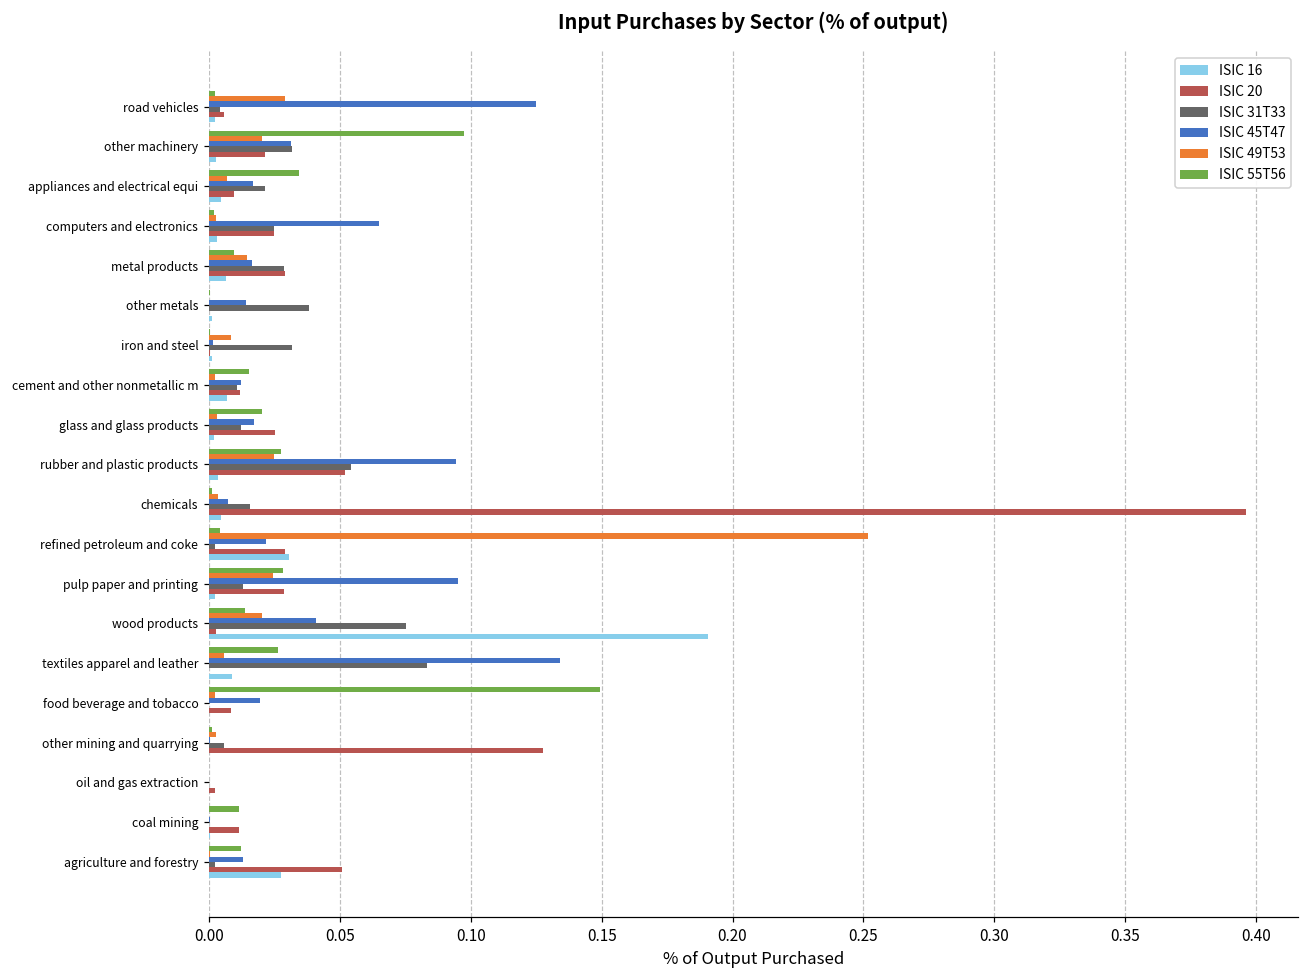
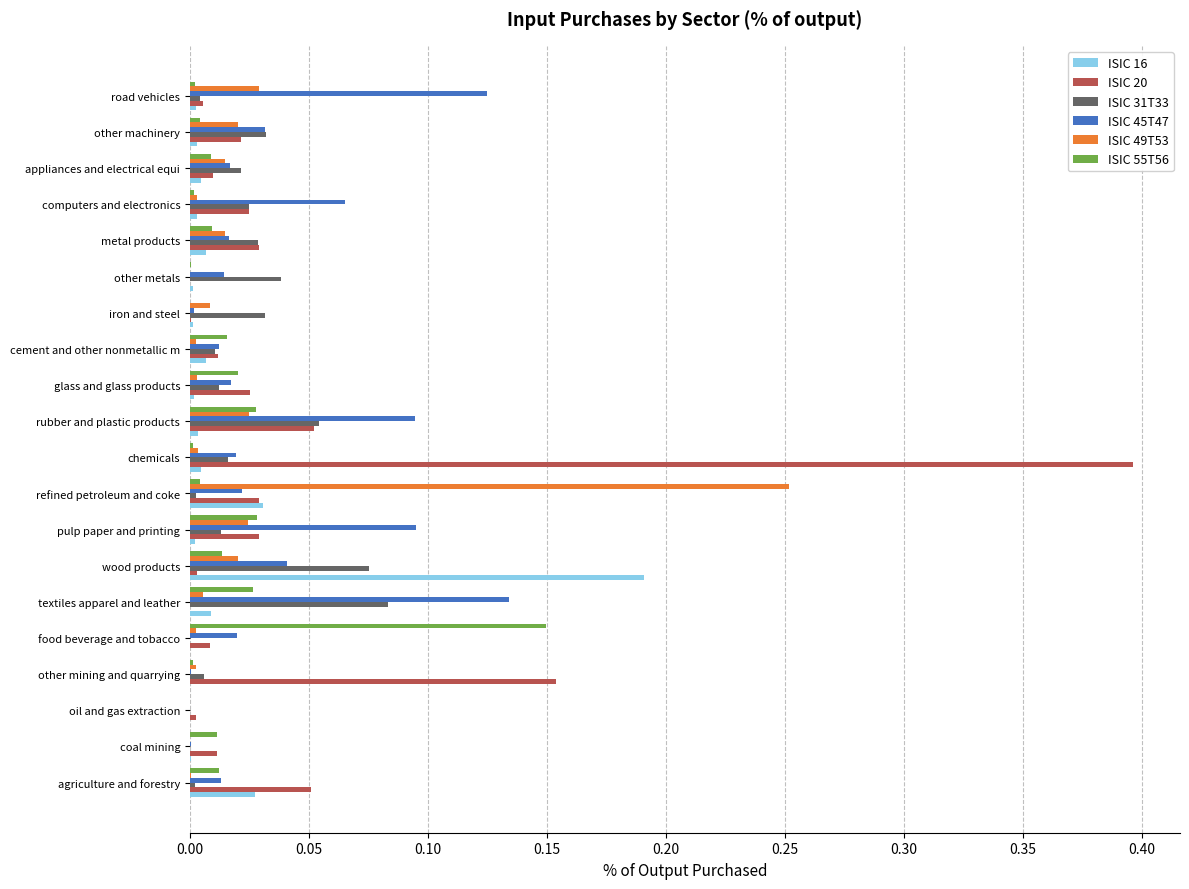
  {
    "ISIC 16": {
      "road vehicles": 0.002,
      "other machinery": 0.003,
      "appliances and electrical equi": 0.005,
      "computers and electronics": 0.003,
      "metal products": 0.007,
      "other metals": 0.001,
      "iron and steel": 0.001,
      "cement and other nonmetallic m": 0.007,
      "glass and glass products": 0.002,
      "rubber and plastic products": 0.003,
      "chemicals": 0.005,
      "refined petroleum and coke": 0.031,
      "pulp paper and printing": 0.002,
      "wood products": 0.191,
      "textiles apparel and leather": 0.009,
      "other mining and quarrying": 0.000,
      "agriculture and forestry": 0.027
    },
    "ISIC 20": {
      "road vehicles": 0.006,
      "other machinery": 0.021,
      "appliances and electrical equi": 0.010,
      "computers and electronics": 0.025,
      "metal products": 0.029,
      "cement and other nonmetallic m": 0.012,
      "glass and glass products": 0.025,
      "rubber and plastic products": 0.052,
      "chemicals": 0.396,
      "refined petroleum and coke": 0.029,
      "pulp paper and printing": 0.029,
      "wood products": 0.003,
      "food beverage and tobacco": 0.008,
-     "other mining and quarrying": 0.128,
+     "other mining and quarrying": 0.154,
      "oil and gas extraction": 0.002,
      "coal mining": 0.012,
      "agriculture and forestry": 0.051
    },
    "ISIC 31T33": {
      "road vehicles": 0.004,
      "other machinery": 0.032,
      "appliances and electrical equi": 0.021,
      "computers and electronics": 0.025,
      "metal products": 0.028,
      "other metals": 0.038,
      "iron and steel": 0.032,
      "cement and other nonmetallic m": 0.011,
      "glass and glass products": 0.012,
      "rubber and plastic products": 0.054,
      "chemicals": 0.016,
      "refined petroleum and coke": 0.002,
      "pulp paper and printing": 0.013,
      "wood products": 0.075,
      "textiles apparel and leather": 0.083,
      "other mining and quarrying": 0.006,
      "agriculture and forestry": 0.002
    },
    "ISIC 45T47": {
      "road vehicles": 0.125,
      "other machinery": 0.031,
      "appliances and electrical equi": 0.017,
      "computers and electronics": 0.065,
      "metal products": 0.016,
      "other metals": 0.014,
      "iron and steel": 0.002,
      "cement and other nonmetallic m": 0.012,
      "glass and glass products": 0.017,
      "rubber and plastic products": 0.094,
-     "chemicals": 0.007,
+     "chemicals": 0.019,
      "refined petroleum and coke": 0.022,
      "pulp paper and printing": 0.095,
      "wood products": 0.041,
      "textiles apparel and leather": 0.134,
      "food beverage and tobacco": 0.020,
      "agriculture and forestry": 0.013
    },
    "ISIC 49T53": {
      "road vehicles": 0.029,
      "other machinery": 0.020,
-     "appliances and electrical equi": 0.007,
+     "appliances and electrical equi": 0.015,
      "computers and electronics": 0.003,
      "metal products": 0.015,
      "iron and steel": 0.008,
      "cement and other nonmetallic m": 0.002,
      "glass and glass products": 0.003,
      "rubber and plastic products": 0.025,
      "chemicals": 0.003,
      "refined petroleum and coke": 0.252,
      "pulp paper and printing": 0.024,
      "wood products": 0.020,
      "textiles apparel and leather": 0.006,
      "food beverage and tobacco": 0.002,
      "other mining and quarrying": 0.003
    },
    "ISIC 55T56": {
      "road vehicles": 0.002,
-     "other machinery": 0.098,
-     "appliances and electrical equi": 0.034,
+     "other machinery": 0.004,
+     "appliances and electrical equi": 0.009,
      "computers and electronics": 0.002,
      "metal products": 0.009,
      "cement and other nonmetallic m": 0.015,
      "glass and glass products": 0.020,
      "rubber and plastic products": 0.028,
      "chemicals": 0.001,
      "refined petroleum and coke": 0.004,
      "pulp paper and printing": 0.028,
      "wood products": 0.014,
      "textiles apparel and leather": 0.026,
      "food beverage and tobacco": 0.149,
      "other mining and quarrying": 0.001,
      "coal mining": 0.011,
      "agriculture and forestry": 0.012
    }
  }
